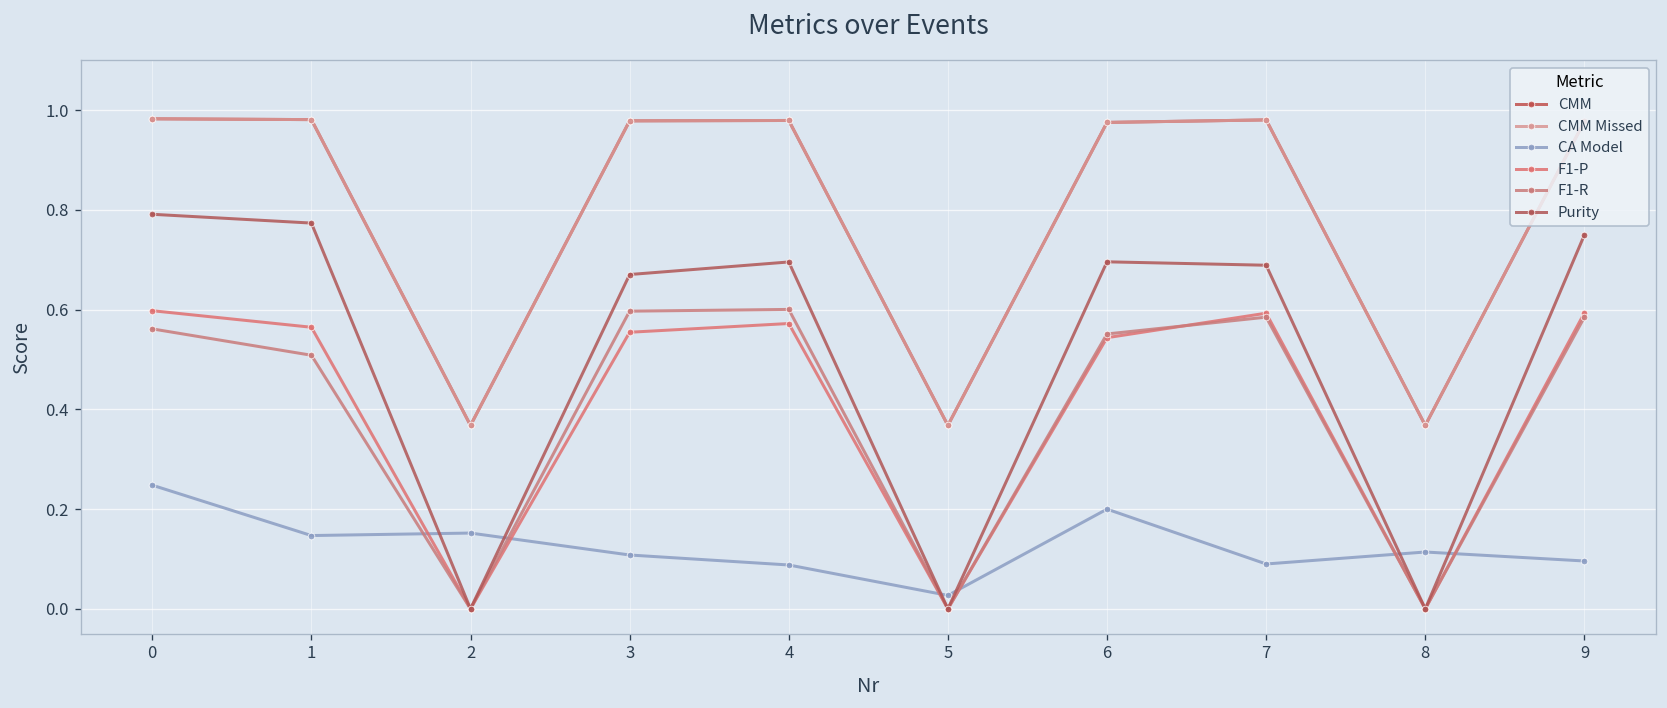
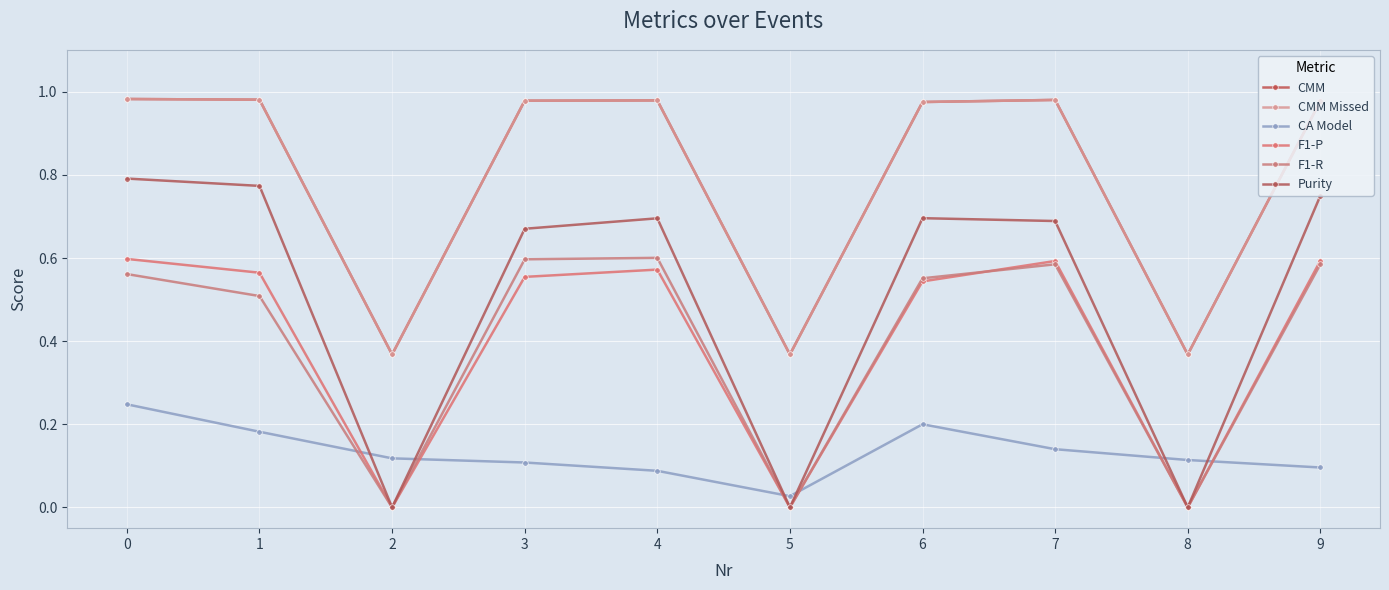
  {
    "CA Model": {
      "0": 0.25,
-     "1": 0.15,
-     "2": 0.15,
+     "1": 0.18,
+     "2": 0.12,
      "3": 0.11,
      "4": 0.09,
      "5": 0.03,
      "6": 0.20,
-     "7": 0.09,
+     "7": 0.14,
      "8": 0.11,
      "9": 0.10
    }
  }
